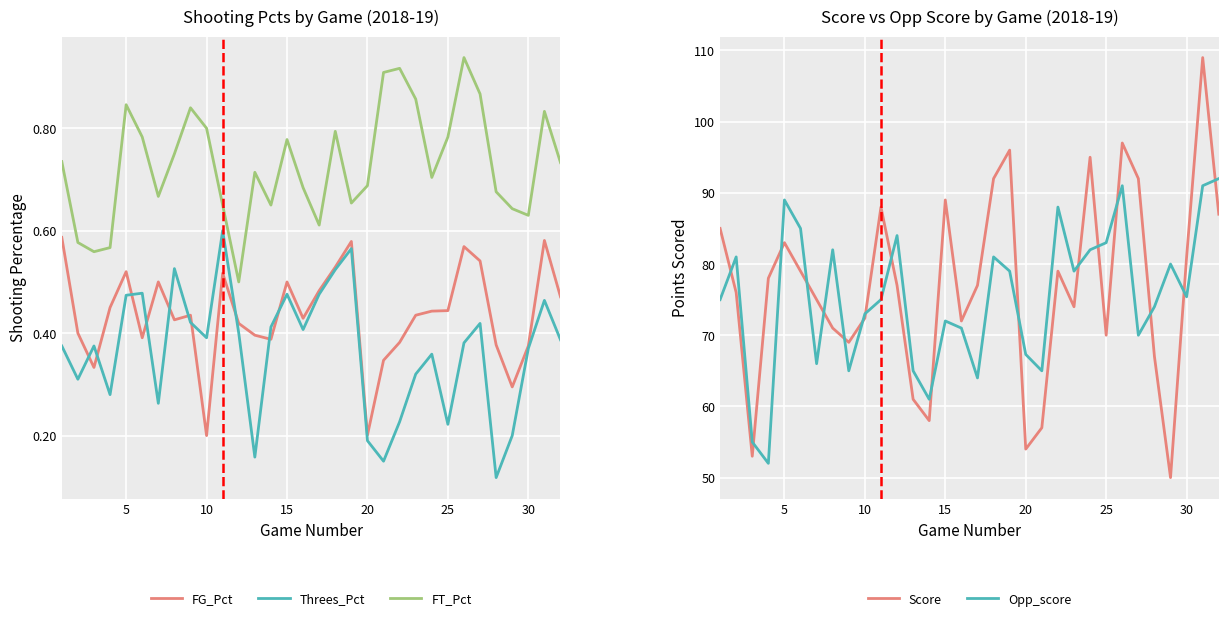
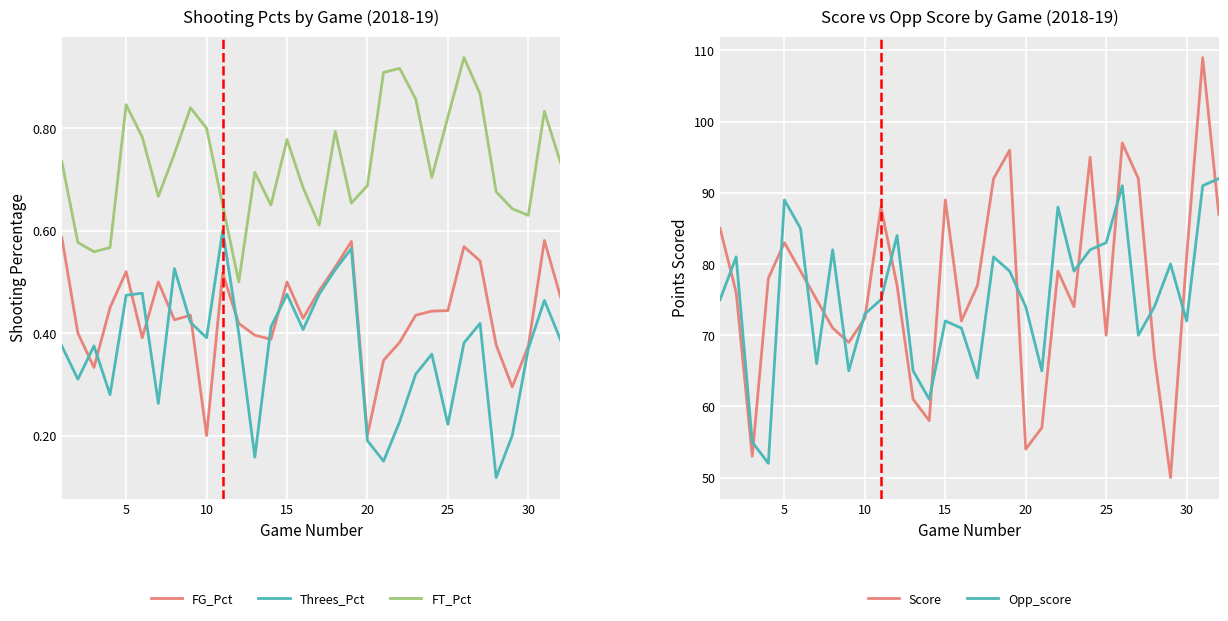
  {
    "Shooting Pcts by Game (2018-19)": {
      "FG_Pct": {
        "5": 0.52,
        "10": 0.20,
        "15": 0.50,
        "20": 0.20,
        "25": 0.44
      },
      "Threes_Pct": {
        "5": 0.47,
        "10": 0.39,
        "15": 0.48,
        "20": 0.19,
        "25": 0.22
      },
      "FT_Pct": {
        "5": 0.85,
        "10": 0.80,
        "15": 0.78,
        "20": 0.69,
-       "25": 0.78,
+       "25": 0.82,
        "30": 0.63
      }
    },
    "Score vs Opp Score by Game (2018-19)": {
      "Score": {
        "5": 83,
        "10": 72,
        "15": 89,
        "20": 54,
        "25": 70,
        "30": 81
      },
      "Opp_score": {
        "5": 89,
        "10": 73,
        "15": 72,
-       "20": 67,
+       "20": 74,
        "25": 83,
-       "30": 75
+       "30": 72
      }
    }
  }
